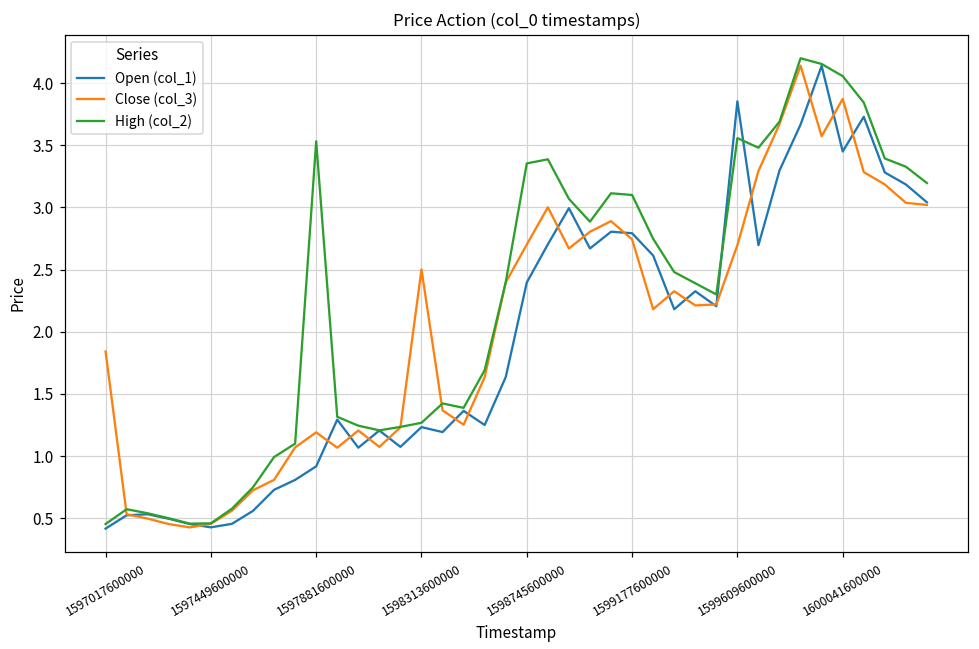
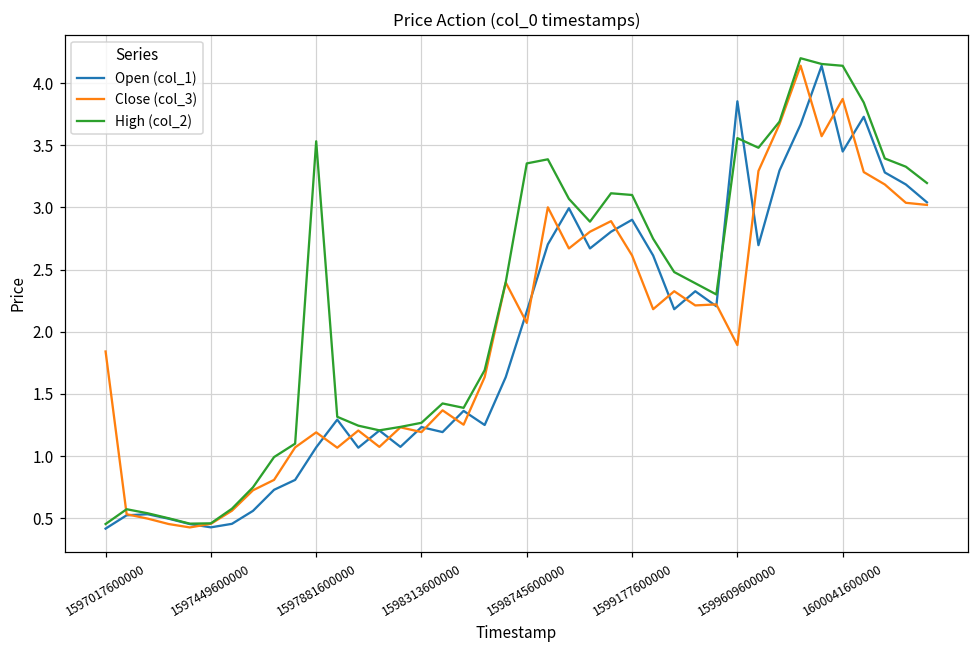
  {
    "Open (col_1)": {
      "1597017600000": 0.42,
      "1597449600000": 0.43,
-     "1597881600000": 0.92,
+     "1597881600000": 1.07,
      "1598313600000": 1.23,
-     "1598745600000": 2.40,
-     "1599177600000": 2.79,
+     "1598745600000": 2.16,
+     "1599177600000": 2.90,
      "1599609600000": 3.85,
      "1600041600000": 3.45
    },
    "Close (col_3)": {
      "1597017600000": 1.84,
      "1597881600000": 1.19,
-     "1598313600000": 2.50,
-     "1598745600000": 2.70,
-     "1599177600000": 2.74,
-     "1599609600000": 2.70,
+     "1598313600000": 1.19,
+     "1598745600000": 2.07,
+     "1599177600000": 2.61,
+     "1599609600000": 1.89,
      "1600041600000": 3.87
    },
    "High (col_2)": {
      "1597017600000": 0.45,
      "1597881600000": 3.53,
      "1598313600000": 1.27,
      "1598745600000": 3.35,
      "1599177600000": 3.10,
      "1599609600000": 3.56,
-     "1600041600000": 4.06
+     "1600041600000": 4.14
    }
  }
